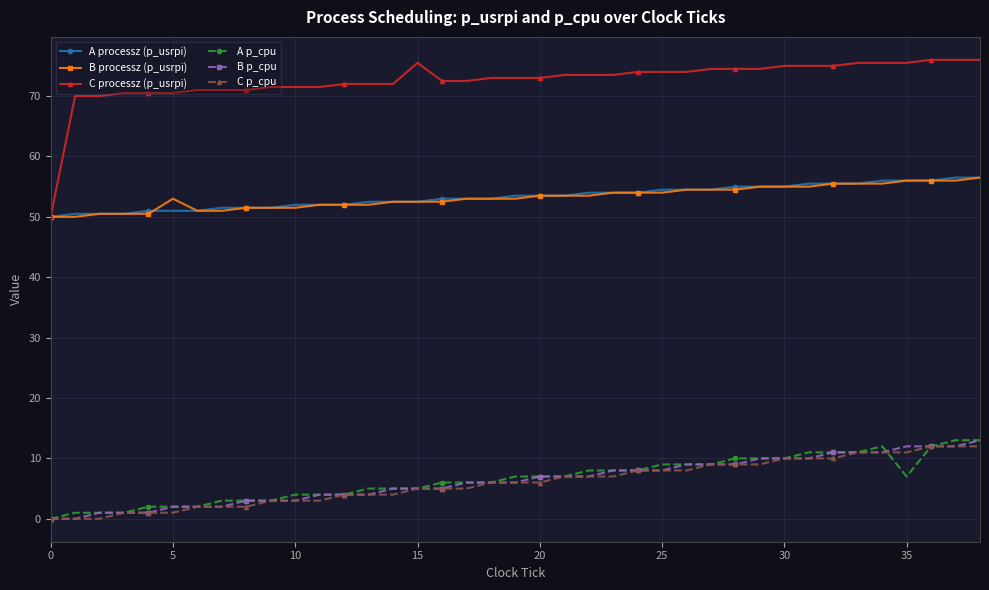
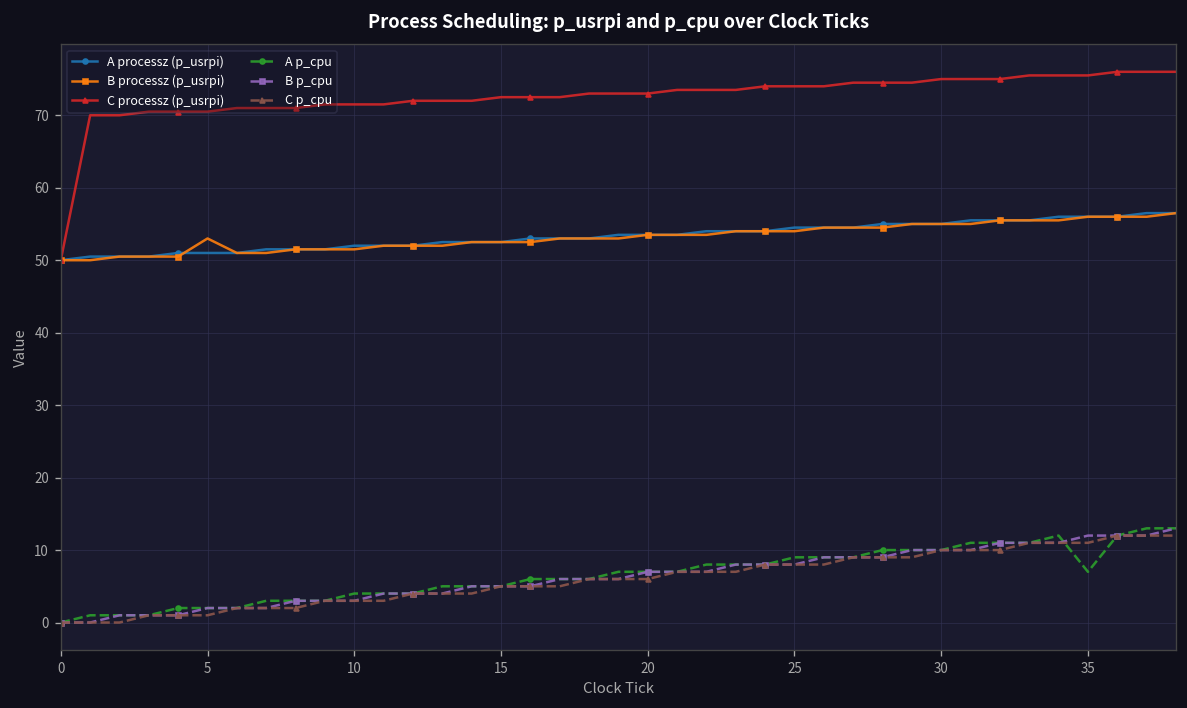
  {
    "A processz (p_usrpi)": {
      "5": 51,
      "10": 52,
      "25": 55
    },
    "B processz (p_usrpi)": {
      "5": 53,
      "10": 52,
      "25": 54
    },
    "C processz (p_usrpi)": {
      "10": 72,
-     "15": 76,
+     "15": 73,
      "20": 73,
      "25": 74,
      "30": 75,
      "35": 76
    },
    "A p_cpu": {
      "10": 4,
      "25": 9,
      "35": 7
    },
    "B p_cpu": {
      "35": 12
    },
    "C p_cpu": {
      "5": 1,
      "20": 6,
      "35": 11
    }
  }
